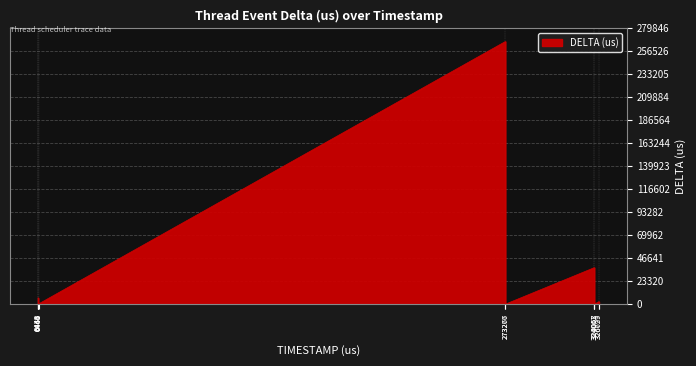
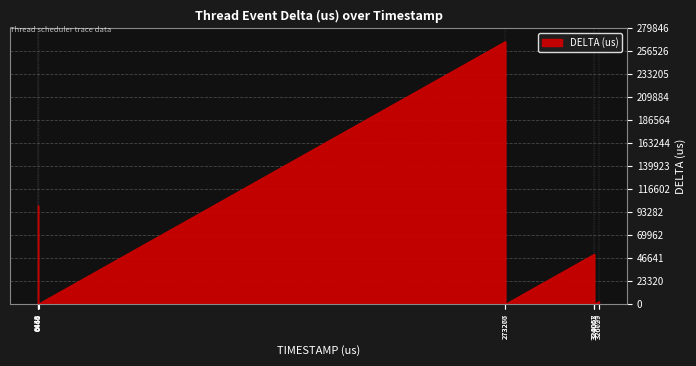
  {
-   "6438": 10000,
+   "6438": 100000,
    "6443": 0,
    "6461": 0,
    "6469": 0,
    "6746": 0,
    "273267": 270000,
    "273276": 0,
-   "324041": 40000,
+   "324041": 50000,
    "324057": 0,
    "324063": 0,
    "326699": 0,
    "326727": 0
  }
